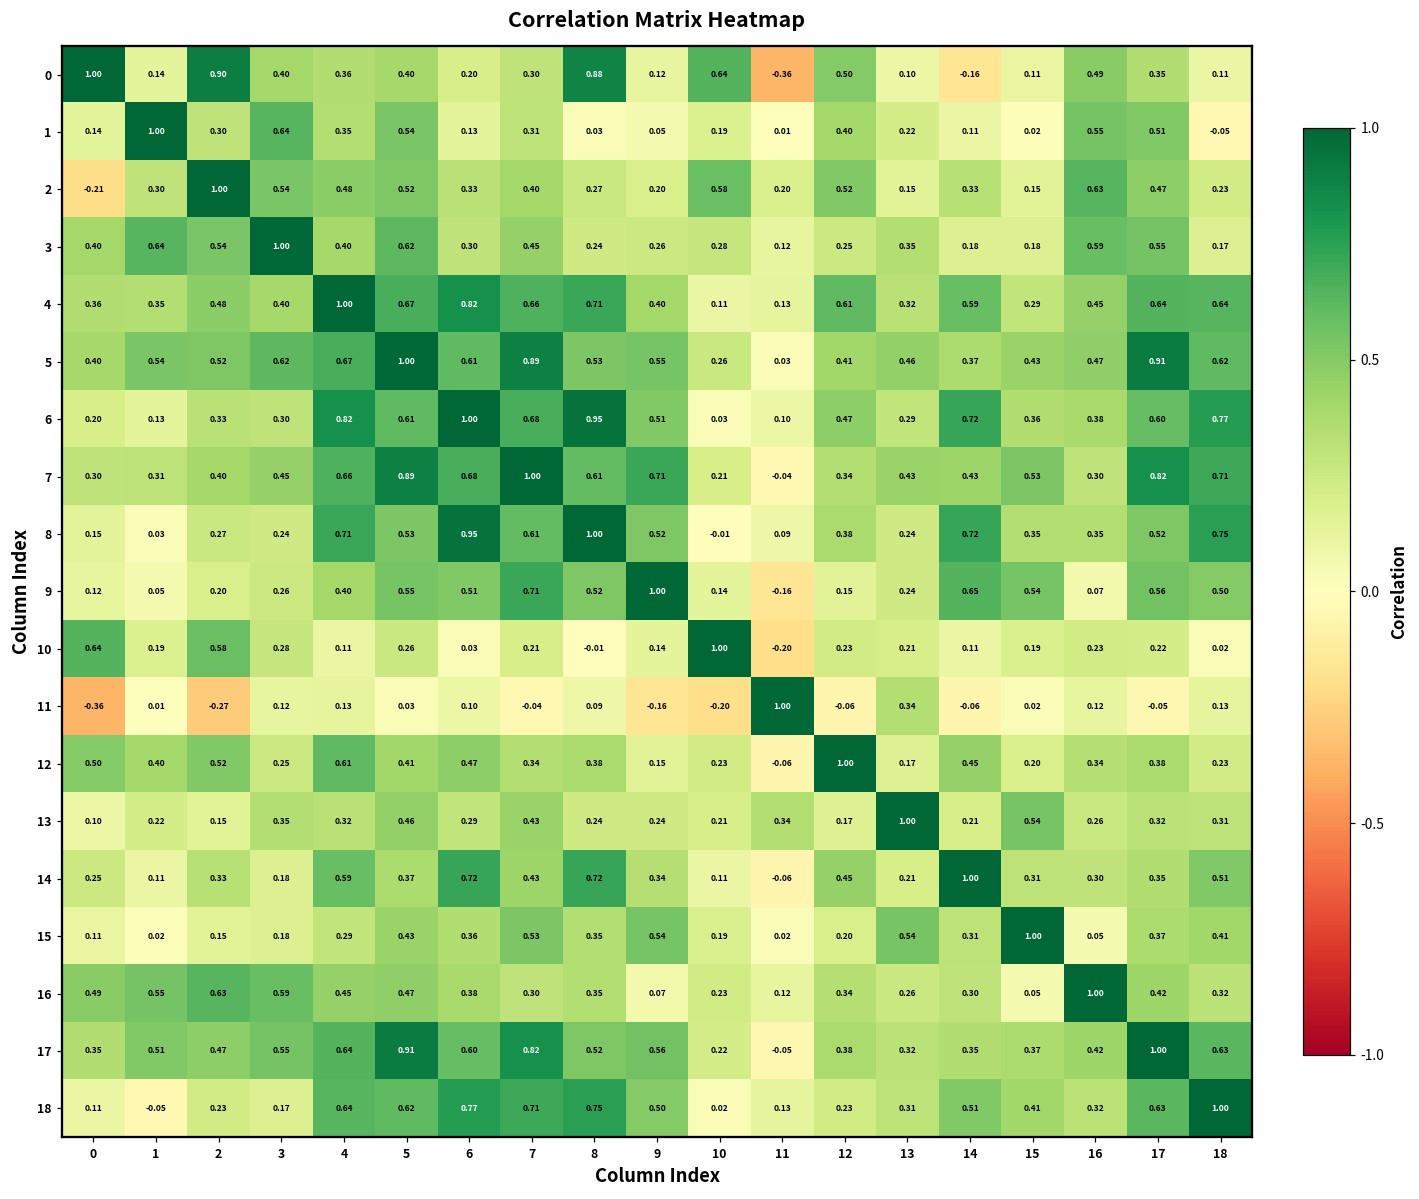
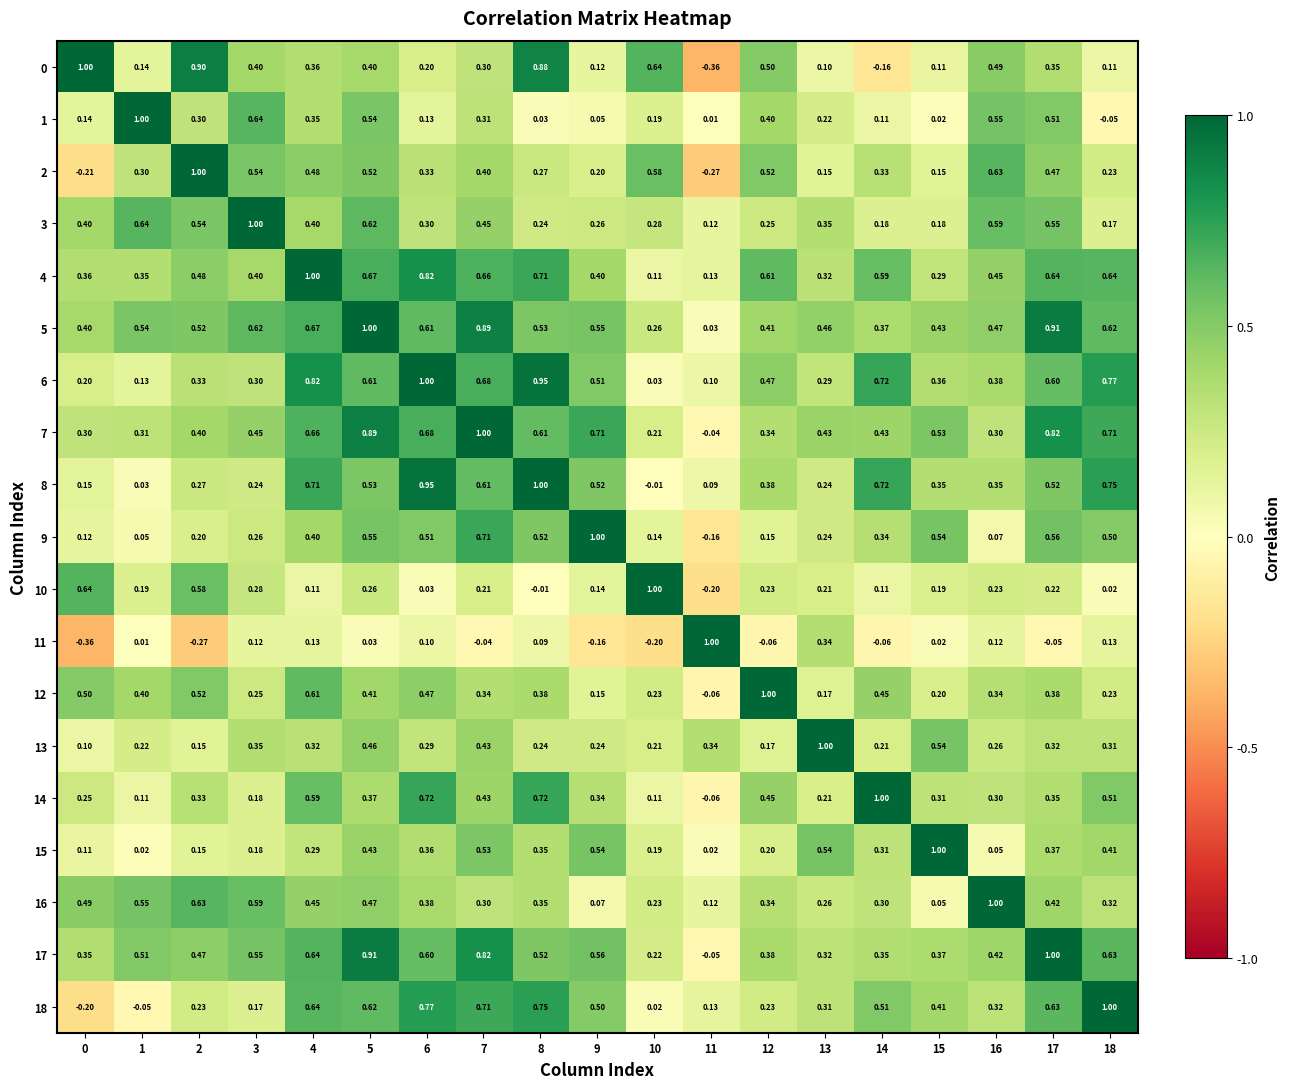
  {
    "2": {
      "0": -0.21,
      "1": 0.30,
      "2": 1.00,
      "3": 0.54,
      "4": 0.48,
      "5": 0.52,
      "6": 0.33,
      "7": 0.40,
      "8": 0.27,
      "9": 0.20,
      "10": 0.58,
-     "11": 0.20,
+     "11": -0.27,
      "12": 0.52,
      "13": 0.15,
      "14": 0.33,
      "15": 0.15,
      "16": 0.63,
      "17": 0.47,
      "18": 0.23
    },
    "9": {
      "0": 0.12,
      "1": 0.05,
      "2": 0.20,
      "3": 0.26,
      "4": 0.40,
      "5": 0.55,
      "6": 0.51,
      "7": 0.71,
      "8": 0.52,
      "9": 1.00,
      "10": 0.14,
      "11": -0.16,
      "12": 0.15,
      "13": 0.24,
-     "14": 0.65,
+     "14": 0.34,
      "15": 0.54,
      "16": 0.07,
      "17": 0.56,
      "18": 0.50
    },
    "18": {
-     "0": 0.11,
+     "0": -0.20,
      "1": -0.05,
      "2": 0.23,
      "3": 0.17,
      "4": 0.64,
      "5": 0.62,
      "6": 0.77,
      "7": 0.71,
      "8": 0.75,
      "9": 0.50,
      "10": 0.02,
      "11": 0.13,
      "12": 0.23,
      "13": 0.31,
      "14": 0.51,
      "15": 0.41,
      "16": 0.32,
      "17": 0.63,
      "18": 1.00
    }
  }
